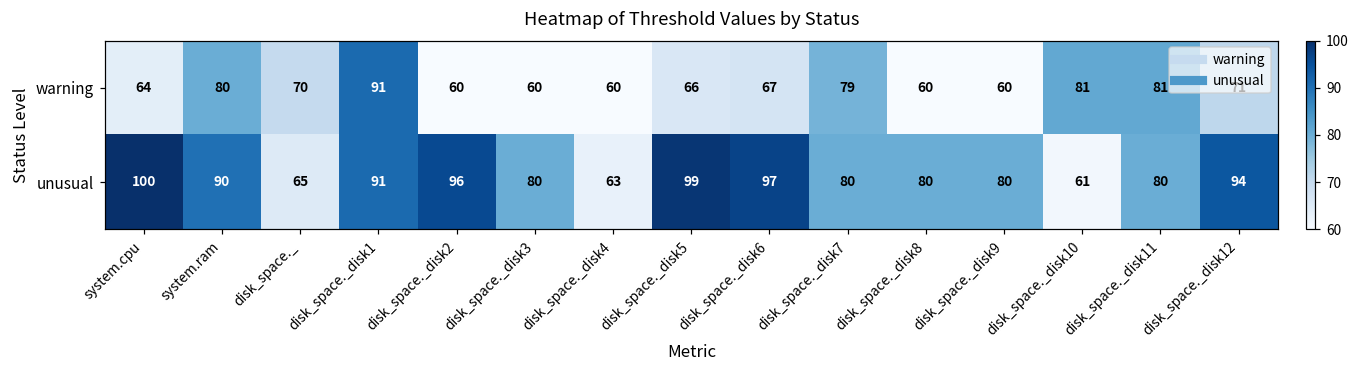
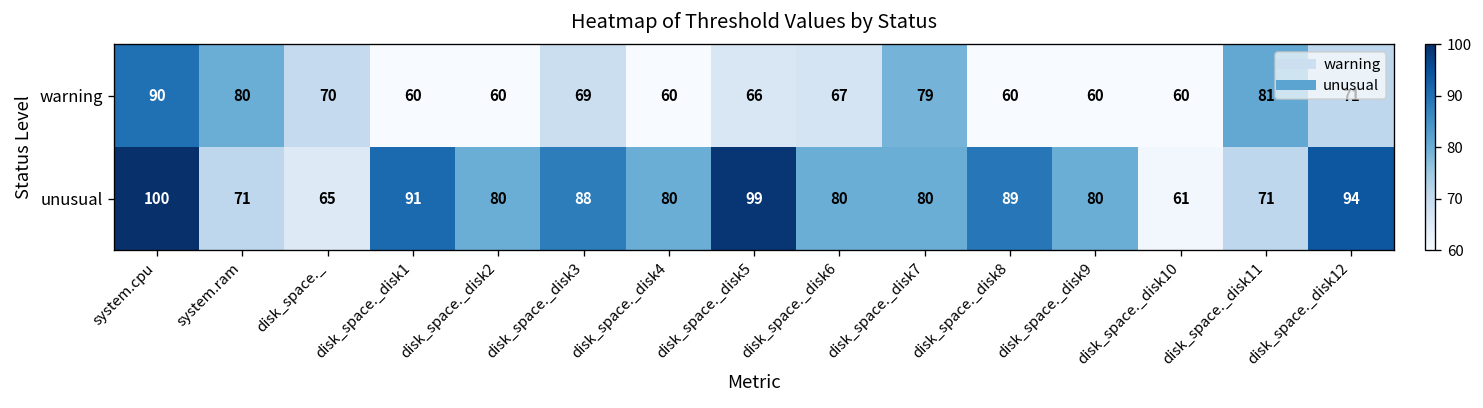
  {
    "warning": {
-     "system.cpu": 64,
+     "system.cpu": 90,
      "system.ram": 80,
      "disk_space._": 70,
-     "disk_space._disk1": 91,
+     "disk_space._disk1": 60,
      "disk_space._disk2": 60,
-     "disk_space._disk3": 60,
+     "disk_space._disk3": 69,
      "disk_space._disk4": 60,
      "disk_space._disk5": 66,
      "disk_space._disk6": 67,
      "disk_space._disk7": 79,
      "disk_space._disk8": 60,
      "disk_space._disk9": 60,
-     "disk_space._disk10": 81,
+     "disk_space._disk10": 60,
      "disk_space._disk11": 81
    },
    "unusual": {
      "system.cpu": 100,
-     "system.ram": 90,
+     "system.ram": 71,
      "disk_space._": 65,
      "disk_space._disk1": 91,
-     "disk_space._disk2": 96,
-     "disk_space._disk3": 80,
-     "disk_space._disk4": 63,
+     "disk_space._disk2": 80,
+     "disk_space._disk3": 88,
+     "disk_space._disk4": 80,
      "disk_space._disk5": 99,
-     "disk_space._disk6": 97,
+     "disk_space._disk6": 80,
      "disk_space._disk7": 80,
-     "disk_space._disk8": 80,
+     "disk_space._disk8": 89,
      "disk_space._disk9": 80,
      "disk_space._disk10": 61,
-     "disk_space._disk11": 80,
+     "disk_space._disk11": 71,
      "disk_space._disk12": 94
    }
  }
